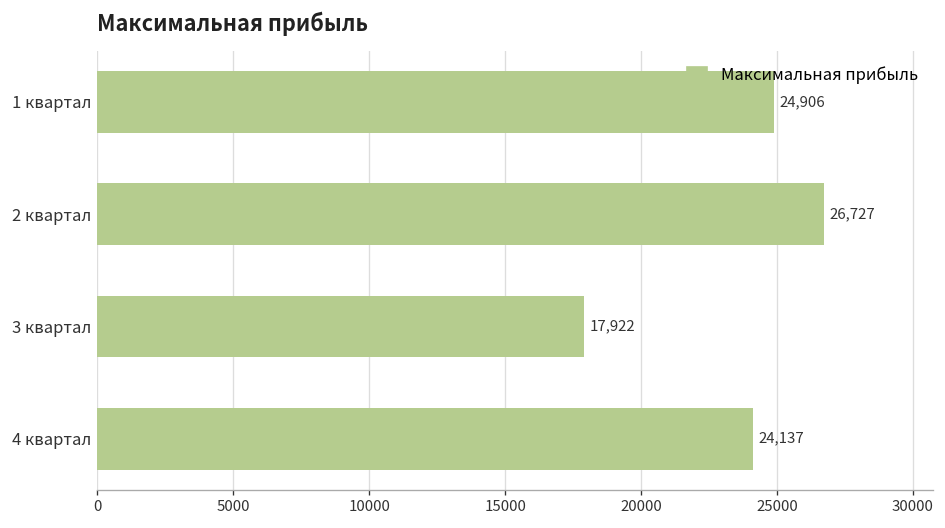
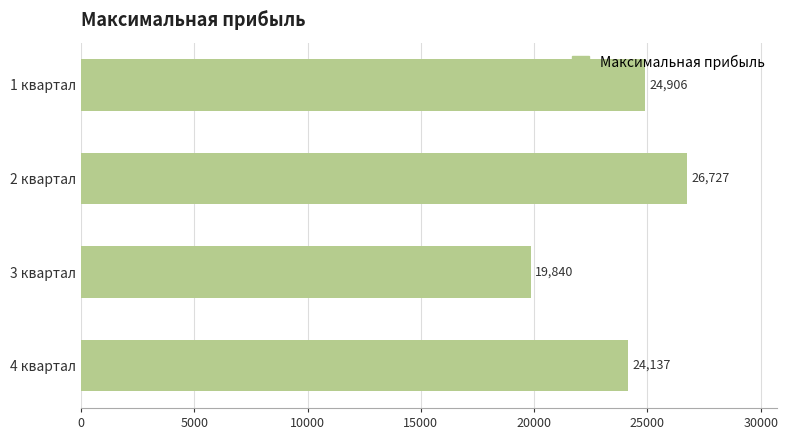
  {
    "1 квартал": "24,906",
    "2 квартал": "26,727",
-   "3 квартал": "17,922",
+   "3 квартал": "19,840",
    "4 квартал": "24,137"
  }
